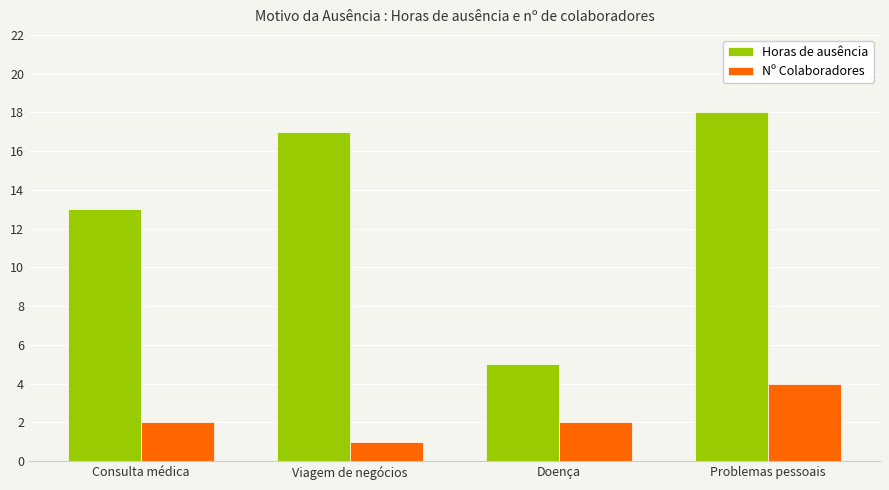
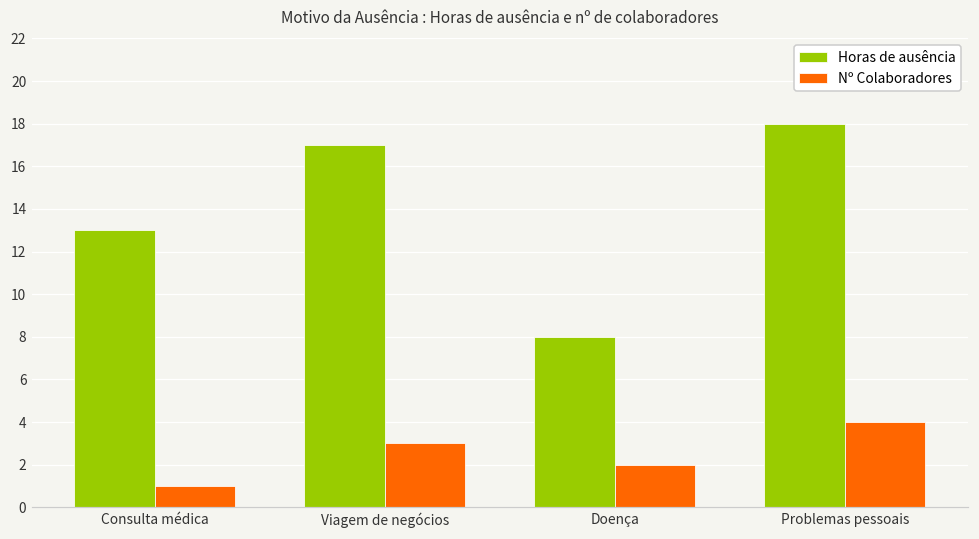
  {
    "Horas de ausência": {
      "Consulta médica": 13,
      "Viagem de negócios": 17,
-     "Doença": 5,
+     "Doença": 8,
      "Problemas pessoais": 18
    },
    "Nº Colaboradores": {
-     "Consulta médica": 2,
-     "Viagem de negócios": 1,
+     "Consulta médica": 1,
+     "Viagem de negócios": 3,
      "Doença": 2,
      "Problemas pessoais": 4
    }
  }
